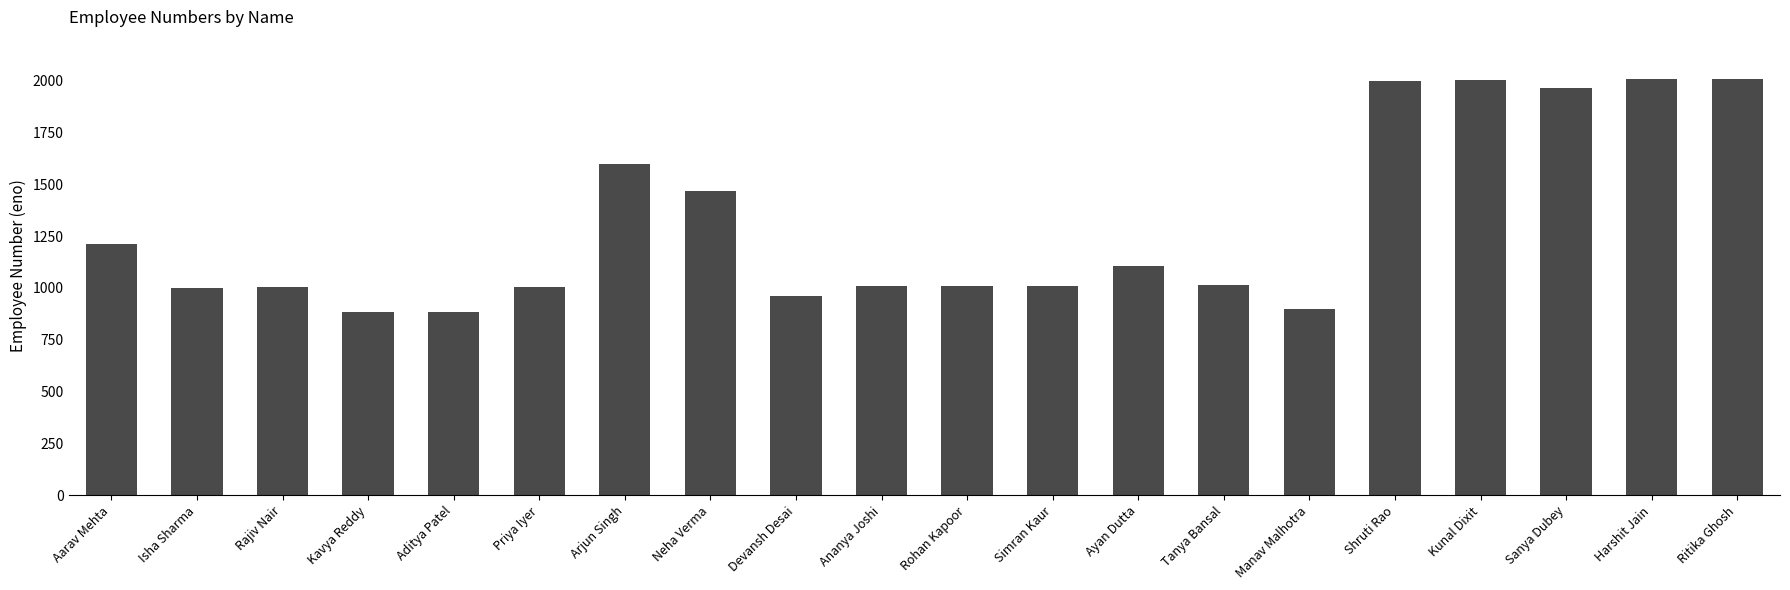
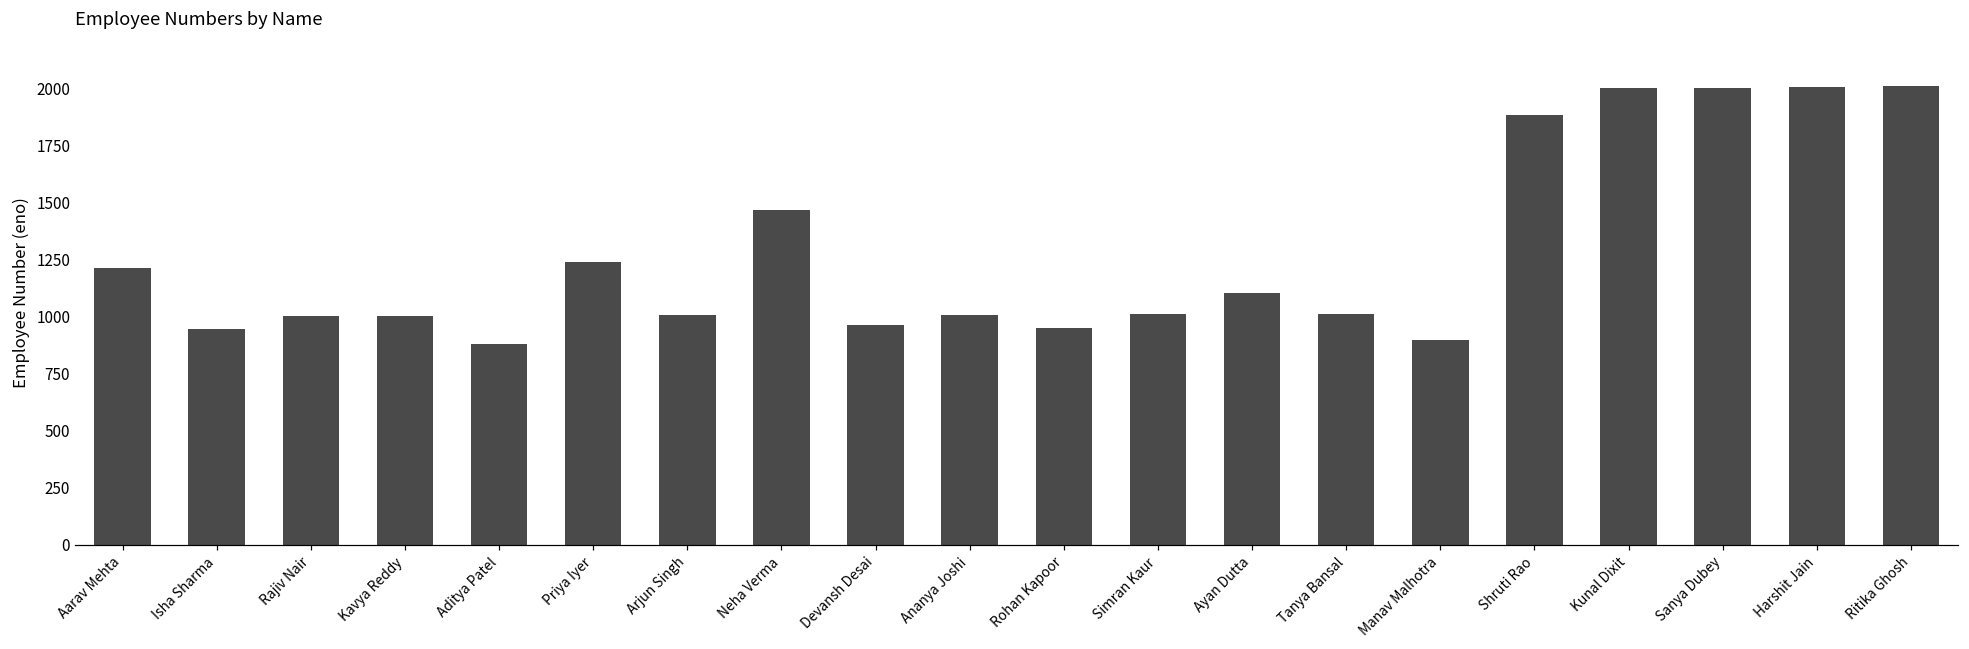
  {
    "Aarav Mehta": 1210,
-   "Isha Sharma": 1000,
+   "Isha Sharma": 950,
    "Rajiv Nair": 1000,
-   "Kavya Reddy": 890,
+   "Kavya Reddy": 1000,
    "Aditya Patel": 880,
-   "Priya Iyer": 1010,
-   "Arjun Singh": 1600,
+   "Priya Iyer": 1240,
+   "Arjun Singh": 1010,
    "Neha Verma": 1470,
    "Devansh Desai": 960,
    "Ananya Joshi": 1010,
-   "Rohan Kapoor": 1010,
+   "Rohan Kapoor": 950,
    "Simran Kaur": 1010,
    "Ayan Dutta": 1110,
    "Tanya Bansal": 1010,
    "Manav Malhotra": 900,
-   "Shruti Rao": 2000,
+   "Shruti Rao": 1880,
    "Kunal Dixit": 2000,
-   "Sanya Dubey": 1960,
+   "Sanya Dubey": 2000,
    "Harshit Jain": 2010,
    "Ritika Ghosh": 2010
  }
